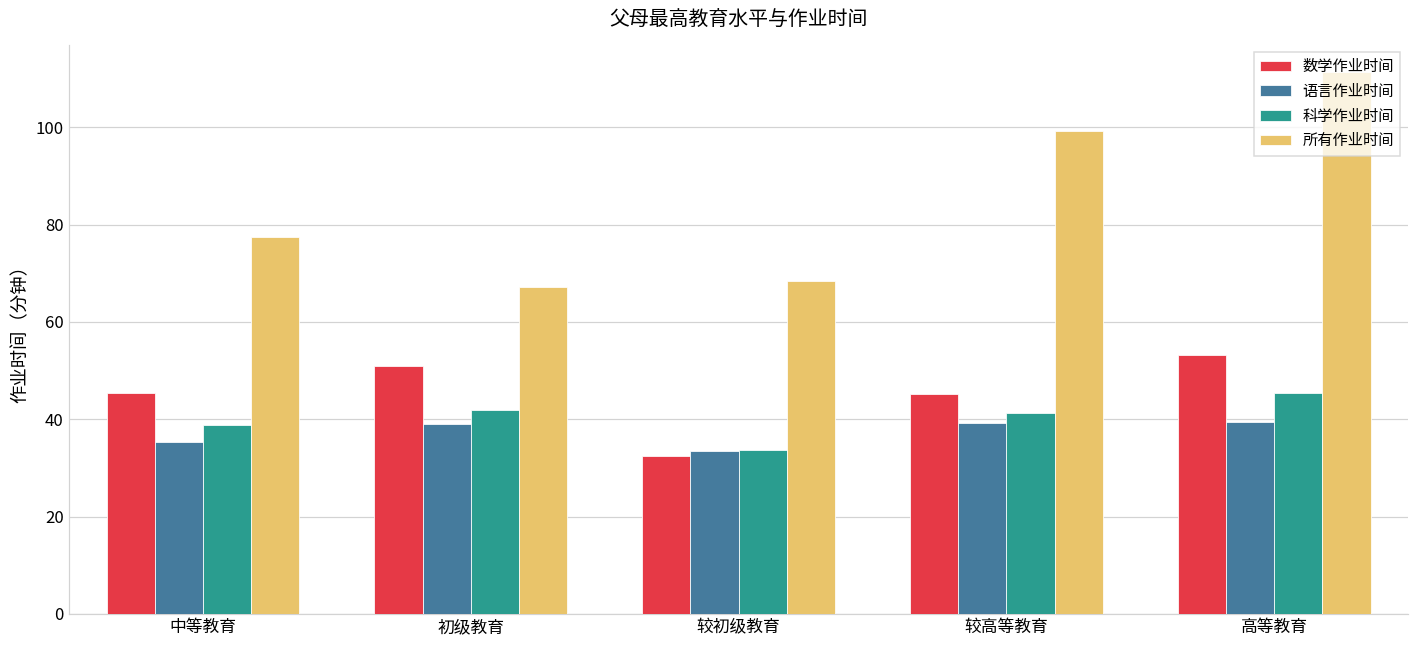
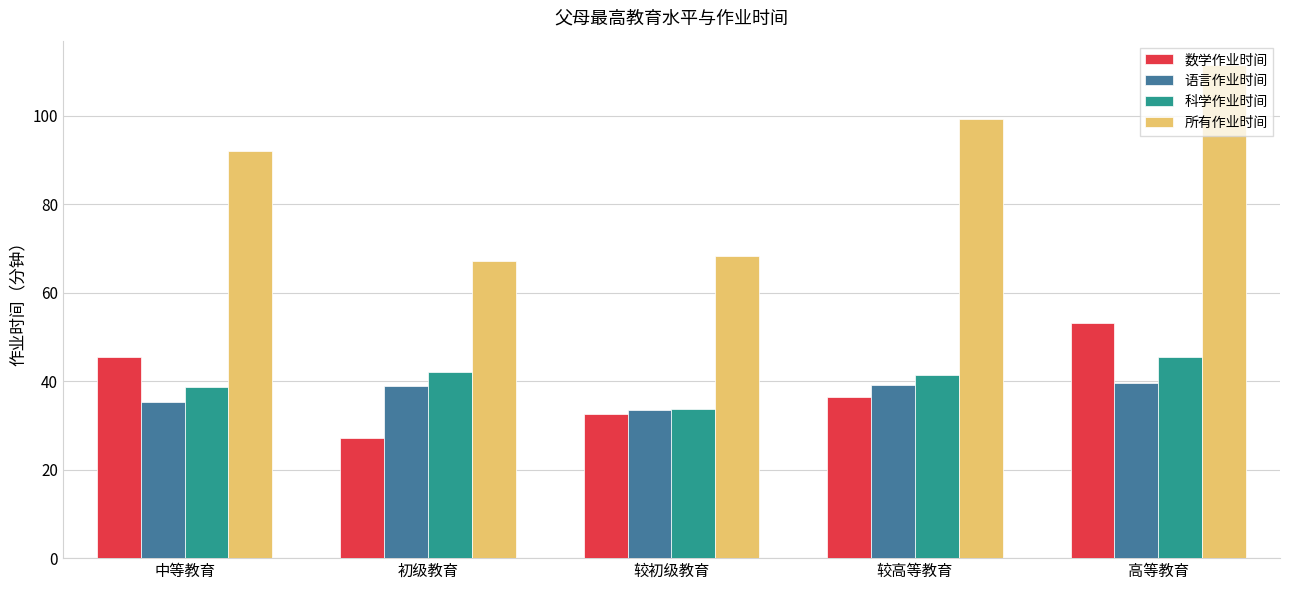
  {
    "数学作业时间": {
      "中等教育": 45,
-     "初级教育": 51,
+     "初级教育": 27,
      "较初级教育": 33,
-     "较高等教育": 45,
+     "较高等教育": 36,
      "高等教育": 53
    },
    "所有作业时间": {
-     "中等教育": 77,
+     "中等教育": 92,
      "初级教育": 67,
      "较初级教育": 68,
      "较高等教育": 99
    }
  }
